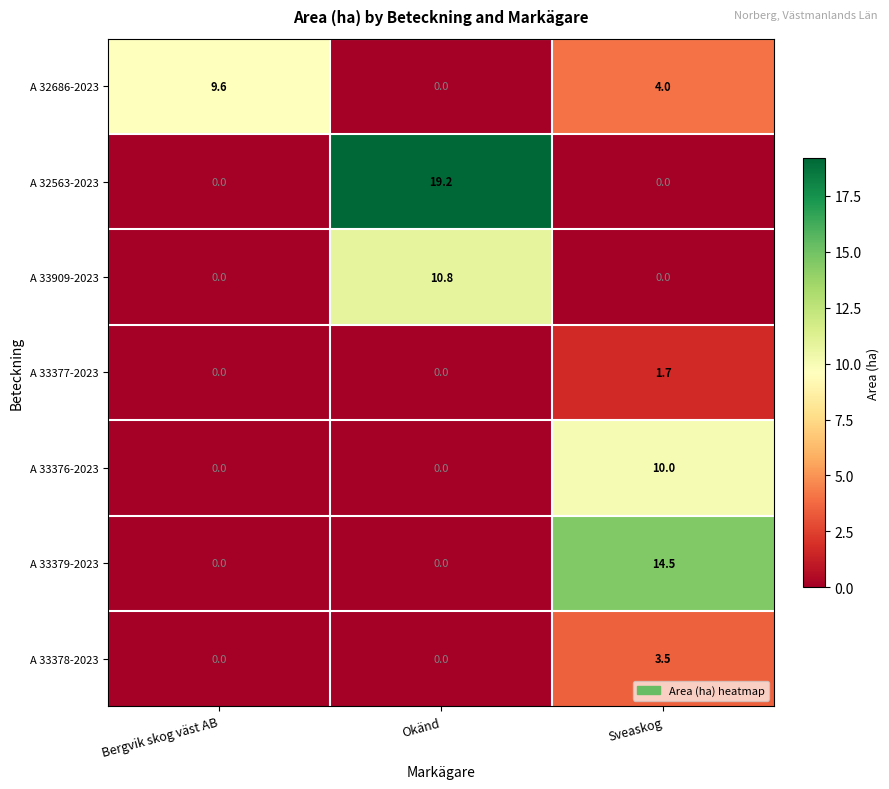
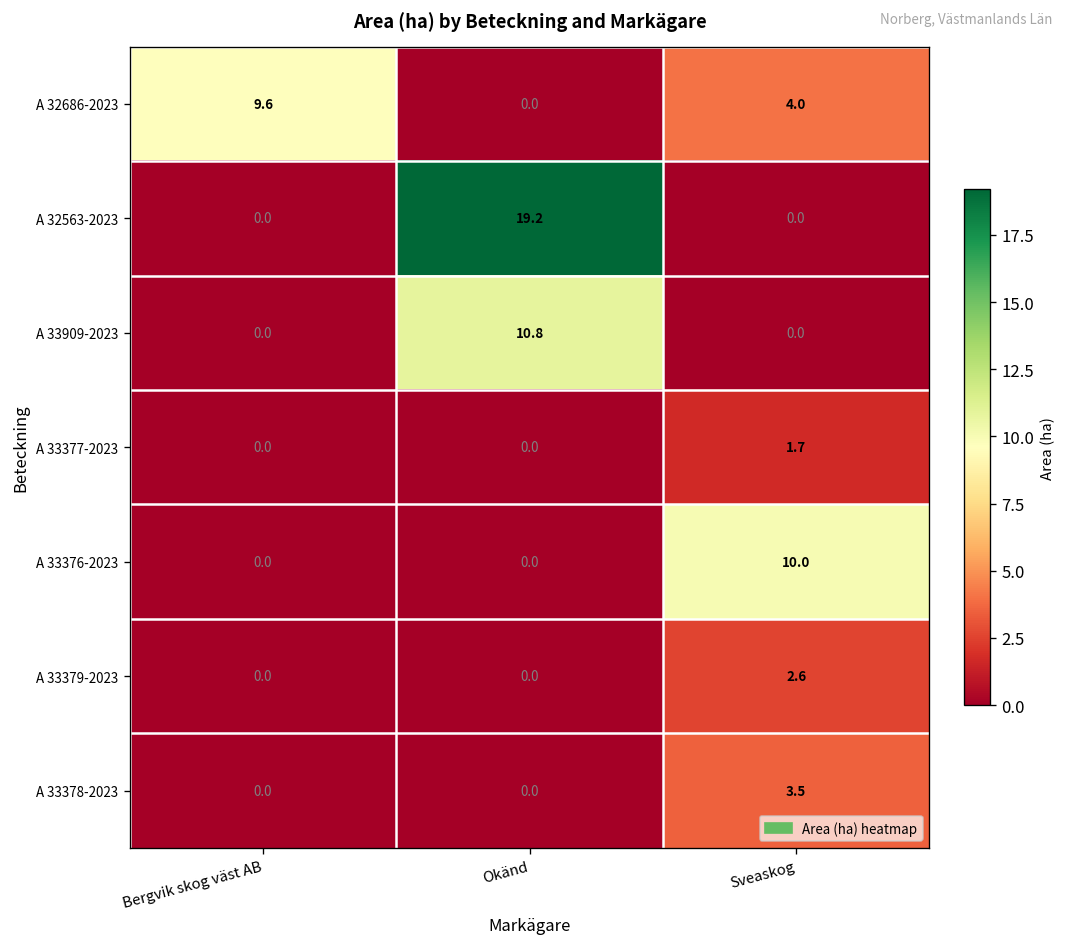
  {
    "A 32686-2023": {
      "Bergvik skog väst AB": 9.6,
      "Okänd": 0.0,
      "Sveaskog": 4.0
    },
    "A 32563-2023": {
      "Bergvik skog väst AB": 0.0,
      "Okänd": 19.2,
      "Sveaskog": 0.0
    },
    "A 33909-2023": {
      "Bergvik skog väst AB": 0.0,
      "Okänd": 10.8,
      "Sveaskog": 0.0
    },
    "A 33377-2023": {
      "Bergvik skog väst AB": 0.0,
      "Okänd": 0.0,
      "Sveaskog": 1.7
    },
    "A 33376-2023": {
      "Bergvik skog väst AB": 0.0,
      "Okänd": 0.0,
      "Sveaskog": 10.0
    },
    "A 33379-2023": {
      "Bergvik skog väst AB": 0.0,
      "Okänd": 0.0,
-     "Sveaskog": 14.5
+     "Sveaskog": 2.6
    },
    "A 33378-2023": {
      "Bergvik skog väst AB": 0.0,
      "Okänd": 0.0,
      "Sveaskog": 3.5
    }
  }
